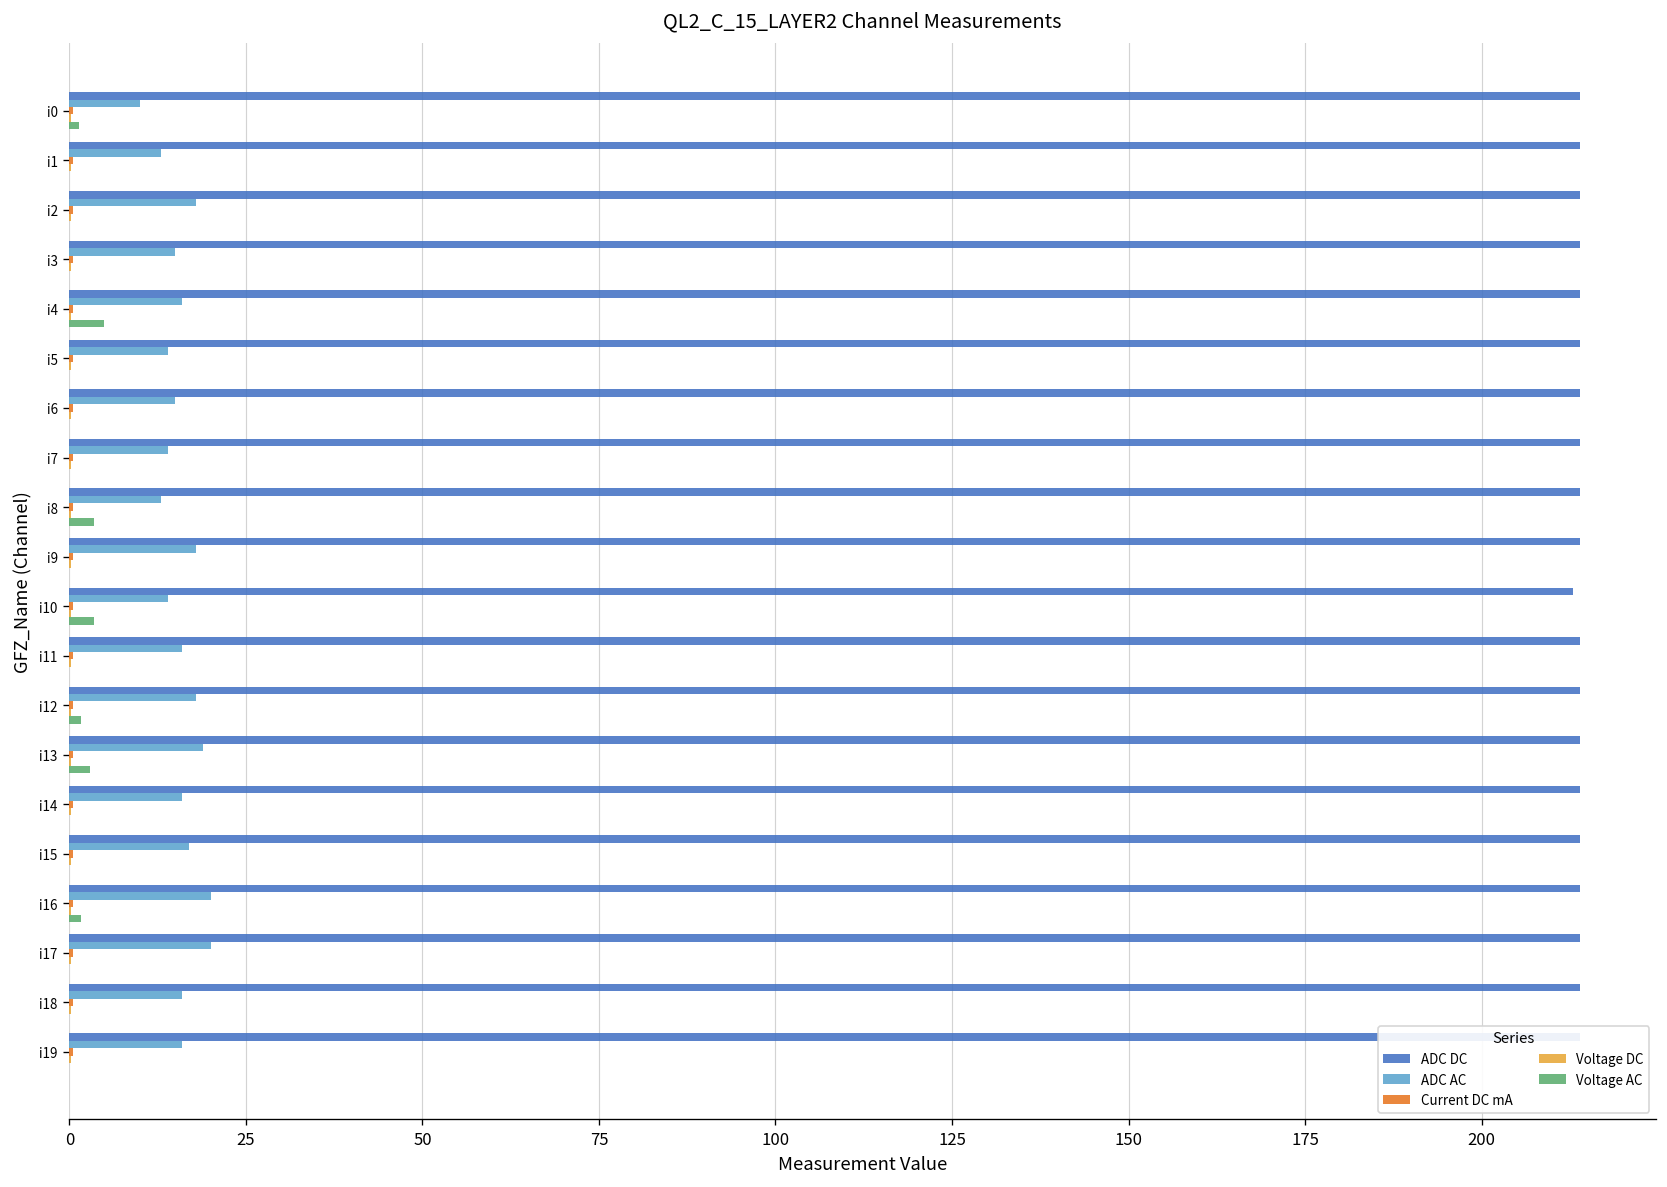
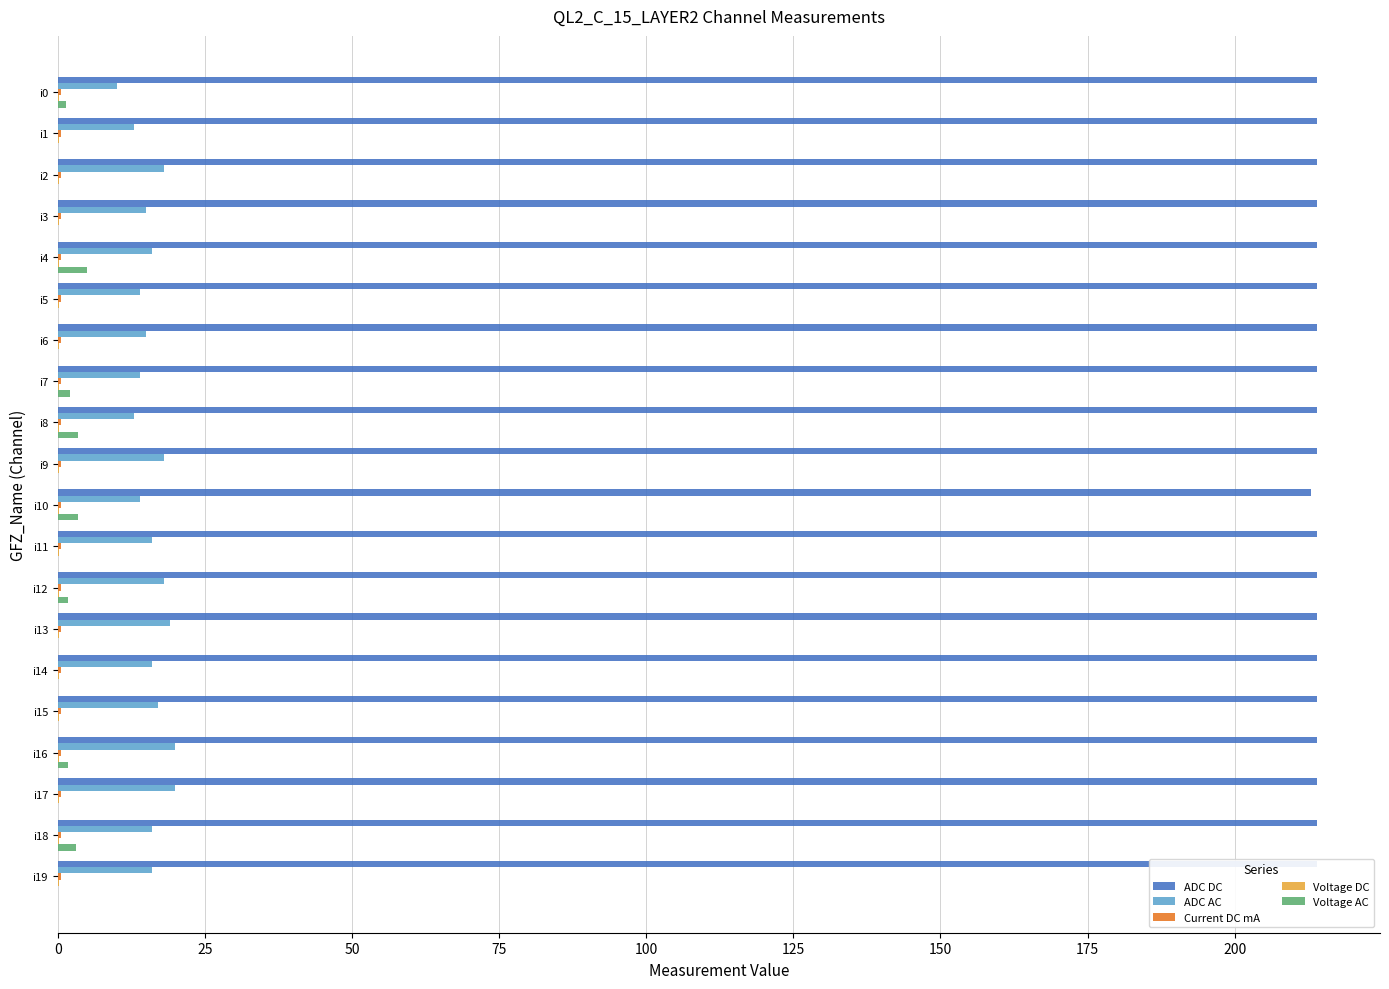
  {
    "Voltage AC": {
      "i0": 1,
      "i4": 5,
-     "i7": 0,
+     "i7": 2,
      "i8": 3,
      "i10": 3,
      "i12": 2,
-     "i13": 3,
+     "i13": 0,
      "i16": 2,
-     "i18": 0
+     "i18": 3
    }
  }
